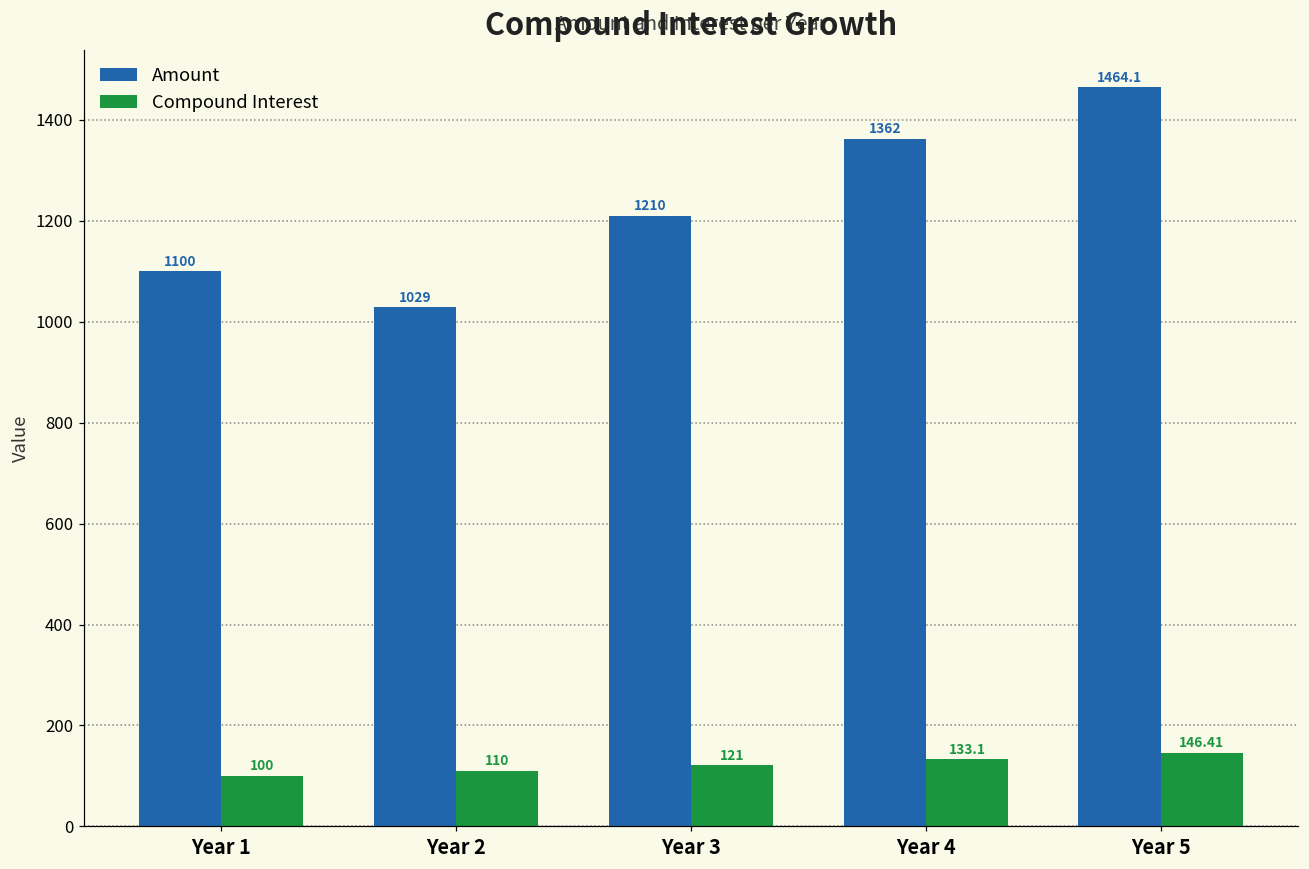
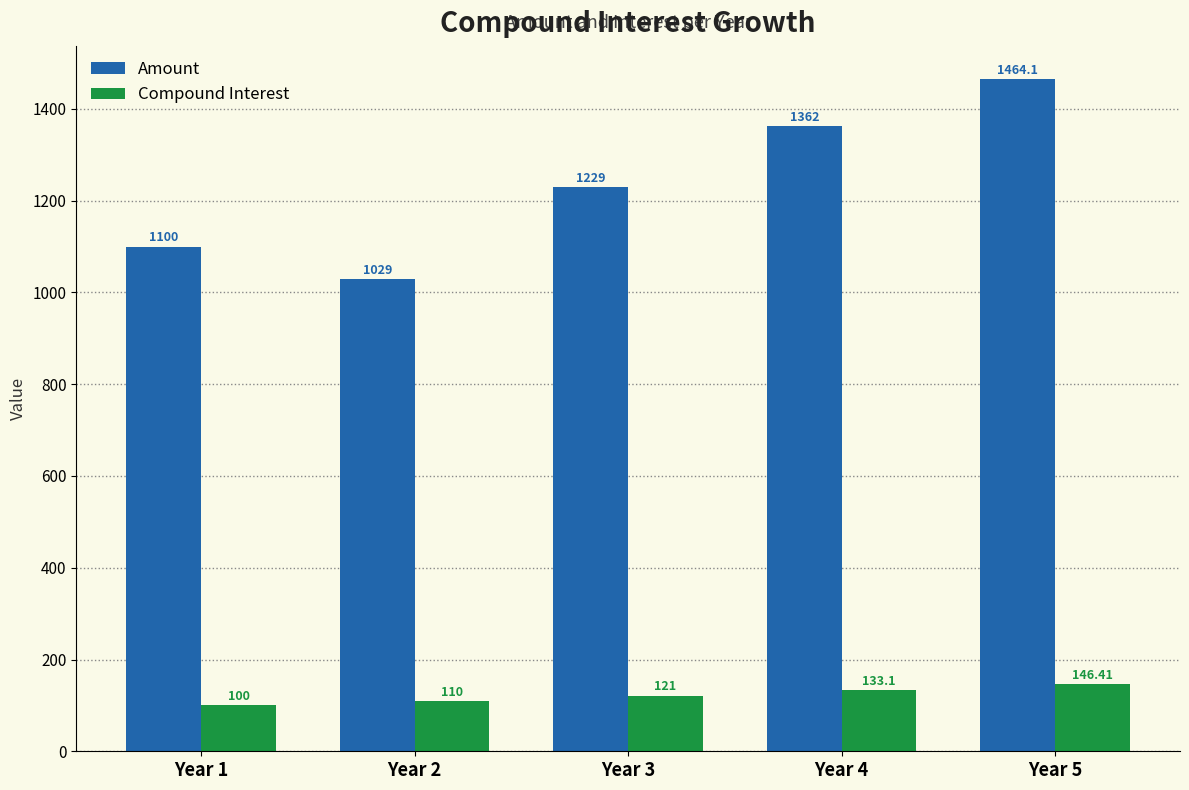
  {
    "Amount": {
      "Year 1": 1100,
      "Year 2": 1029,
-     "Year 3": 1210,
+     "Year 3": 1229,
      "Year 4": 1362,
      "Year 5": 1464.1
    },
    "Compound Interest": {
      "Year 1": 100,
      "Year 2": 110,
      "Year 3": 121,
      "Year 4": 133.1,
      "Year 5": 146.41
    }
  }
